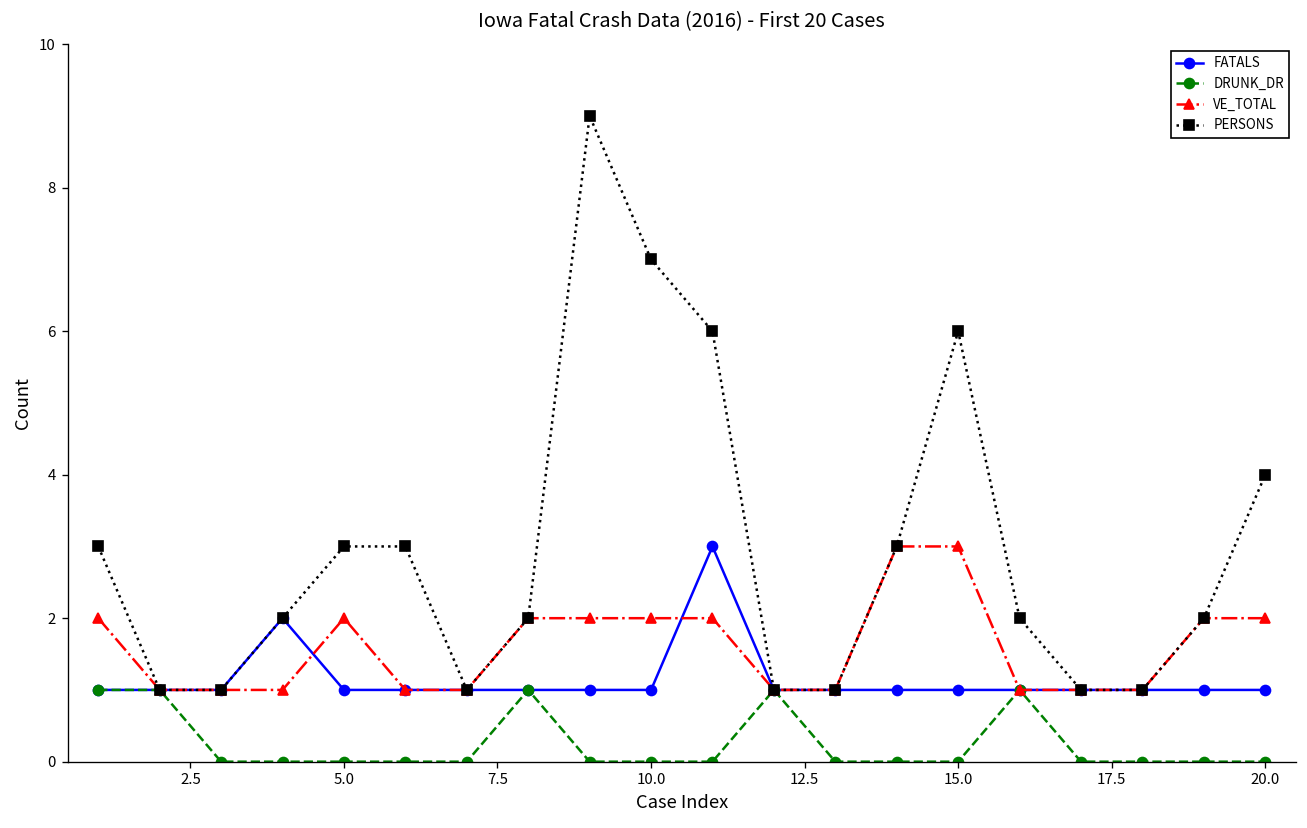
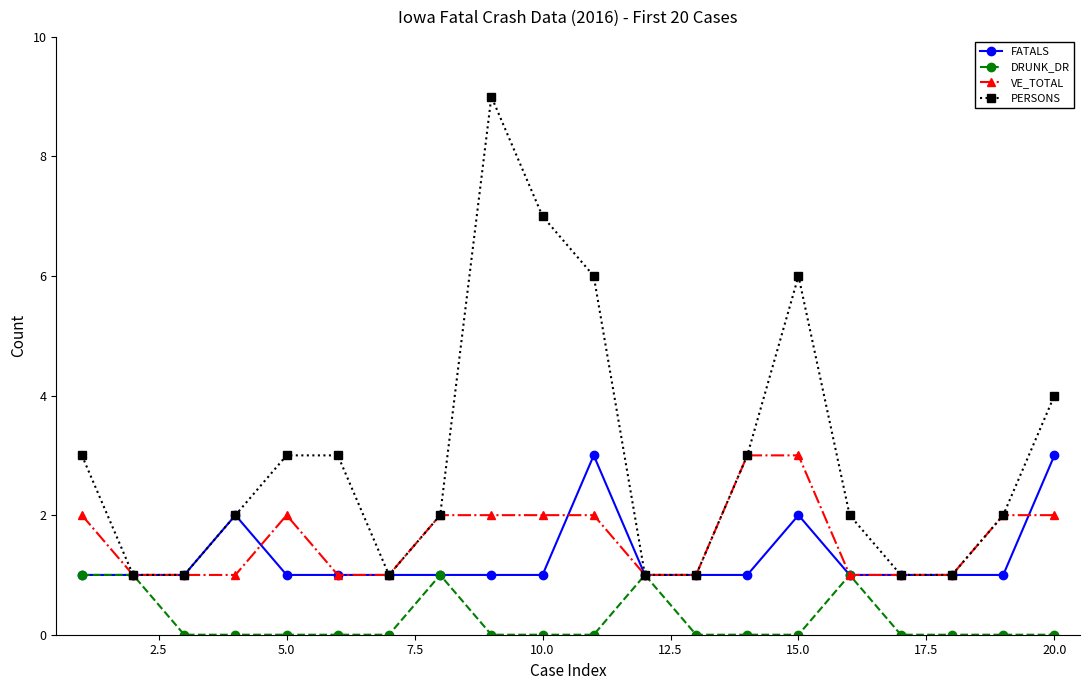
  {
    "FATALS": {
      "5.0": 1,
      "10.0": 1,
-     "15.0": 1,
-     "20.0": 1
+     "15.0": 2,
+     "20.0": 3
    },
    "DRUNK_DR": {
      "5.0": 0,
      "10.0": 0,
      "15.0": 0,
      "20.0": 0
    },
    "VE_TOTAL": {
      "5.0": 2,
      "10.0": 2,
      "15.0": 3,
      "20.0": 2
    },
    "PERSONS": {
      "5.0": 3,
      "10.0": 7,
      "15.0": 6,
      "20.0": 4
    }
  }
